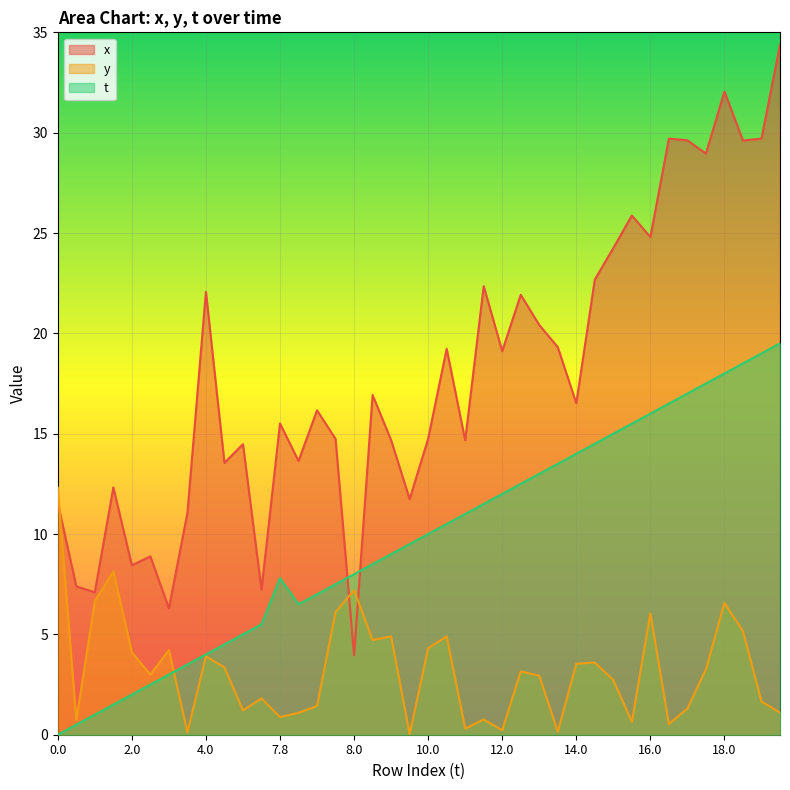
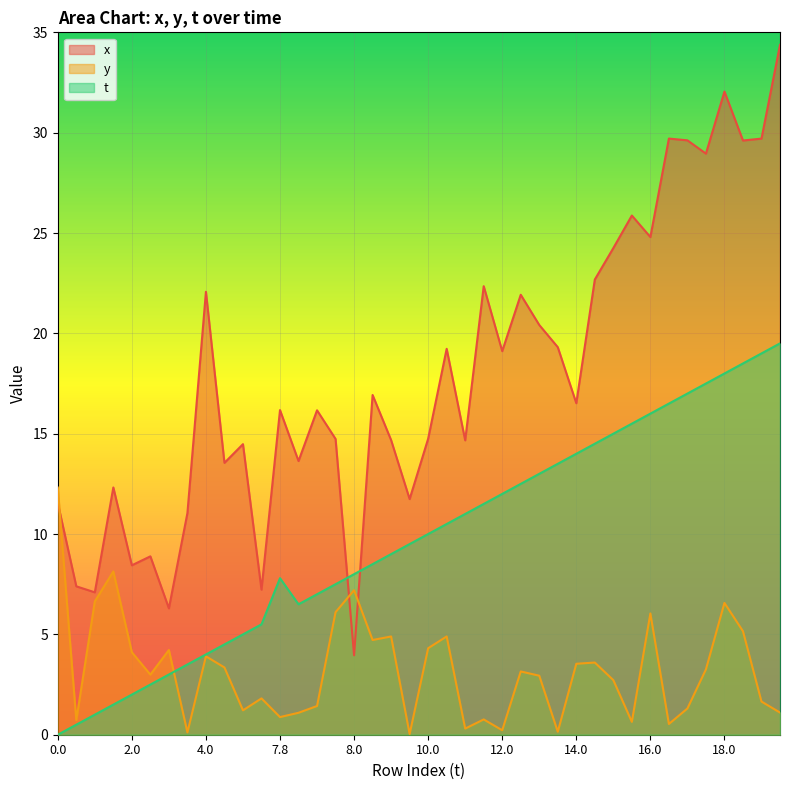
  {
    "x": {
      "0.0": 11.5,
      "2.0": 8.4,
      "4.0": 22.1,
-     "7.8": 15.5,
+     "7.8": 16.2,
      "8.0": 4.0,
      "10.0": 14.7,
      "12.0": 19.1,
      "14.0": 16.5,
      "16.0": 24.8,
      "18.0": 32.0
    },
    "y": {
      "0.0": 12.3,
      "2.0": 4.1,
      "7.8": 0.9,
      "8.0": 7.2,
      "10.0": 4.3,
      "12.0": 0.2,
      "14.0": 3.5,
      "16.0": 6.0,
      "18.0": 6.6
    },
    "t": {
      "0.0": 0.0,
      "2.0": 2.0,
      "7.8": 7.8,
      "8.0": 8.0,
      "10.0": 10.0,
      "12.0": 12.0,
      "14.0": 14.0,
      "16.0": 16.0,
      "18.0": 18.0
    }
  }
